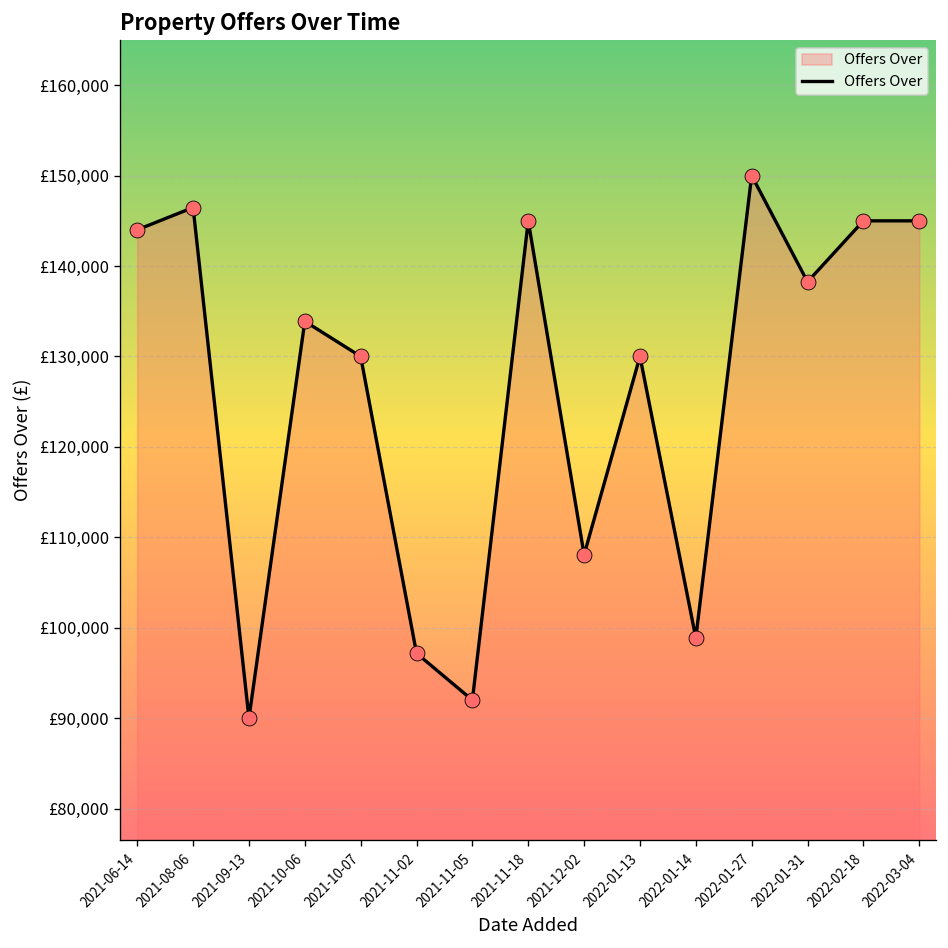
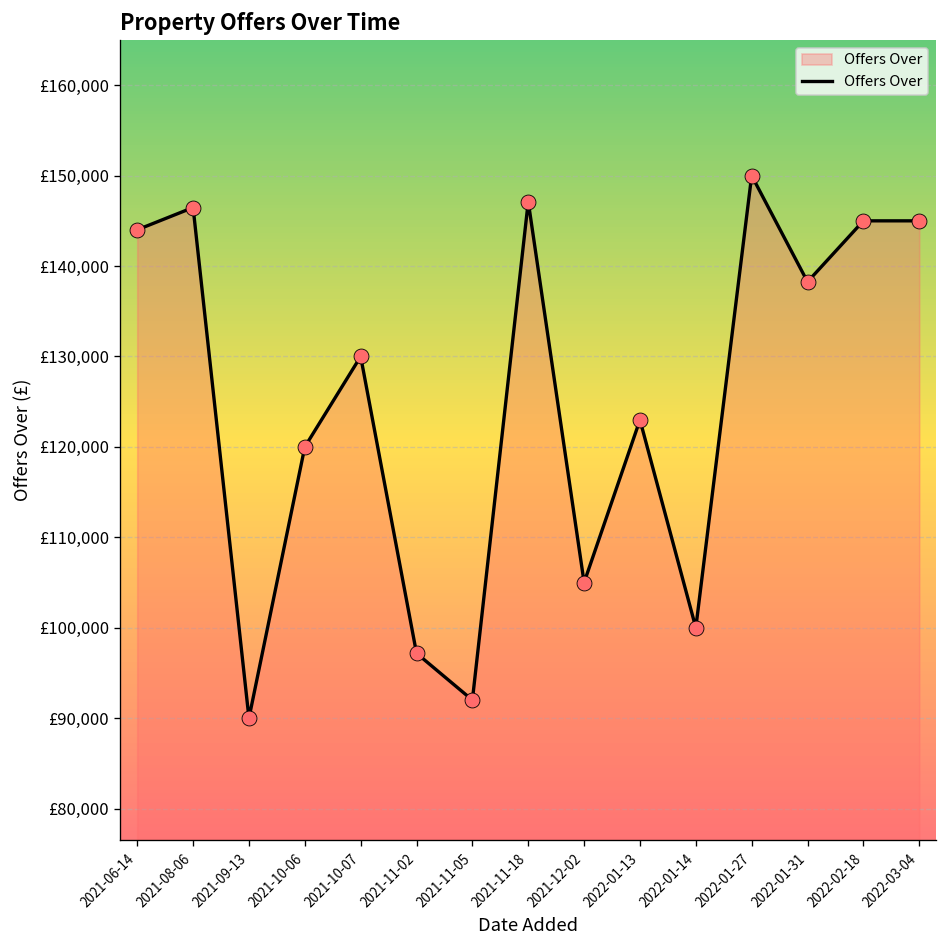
  {
    "2021-06-14": "£144,000",
    "2021-08-06": "£146,000",
    "2021-09-13": "£90,000",
-   "2021-10-06": "£134,000",
+   "2021-10-06": "£120,000",
    "2021-10-07": "£130,000",
    "2021-11-02": "£97,000",
    "2021-11-05": "£92,000",
-   "2021-11-18": "£145,000",
-   "2021-12-02": "£108,000",
-   "2022-01-13": "£130,000",
-   "2022-01-14": "£99,000",
+   "2021-11-18": "£147,000",
+   "2021-12-02": "£105,000",
+   "2022-01-13": "£123,000",
+   "2022-01-14": "£100,000",
    "2022-01-27": "£150,000",
    "2022-01-31": "£138,000",
    "2022-02-18": "£145,000",
    "2022-03-04": "£145,000"
  }
